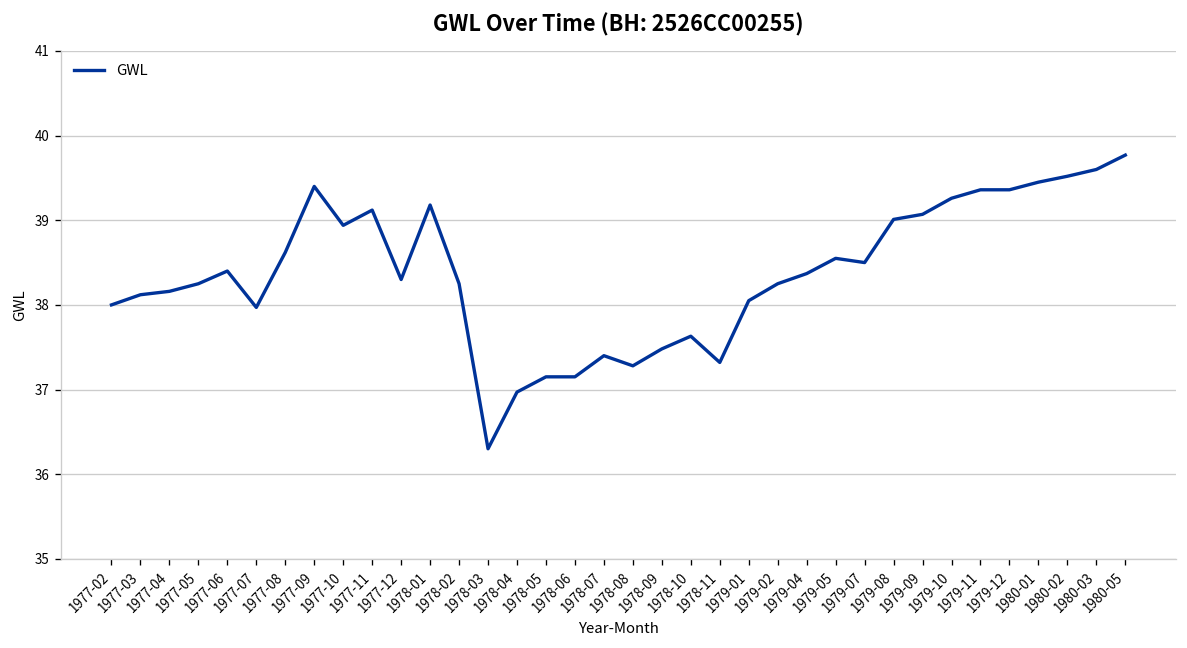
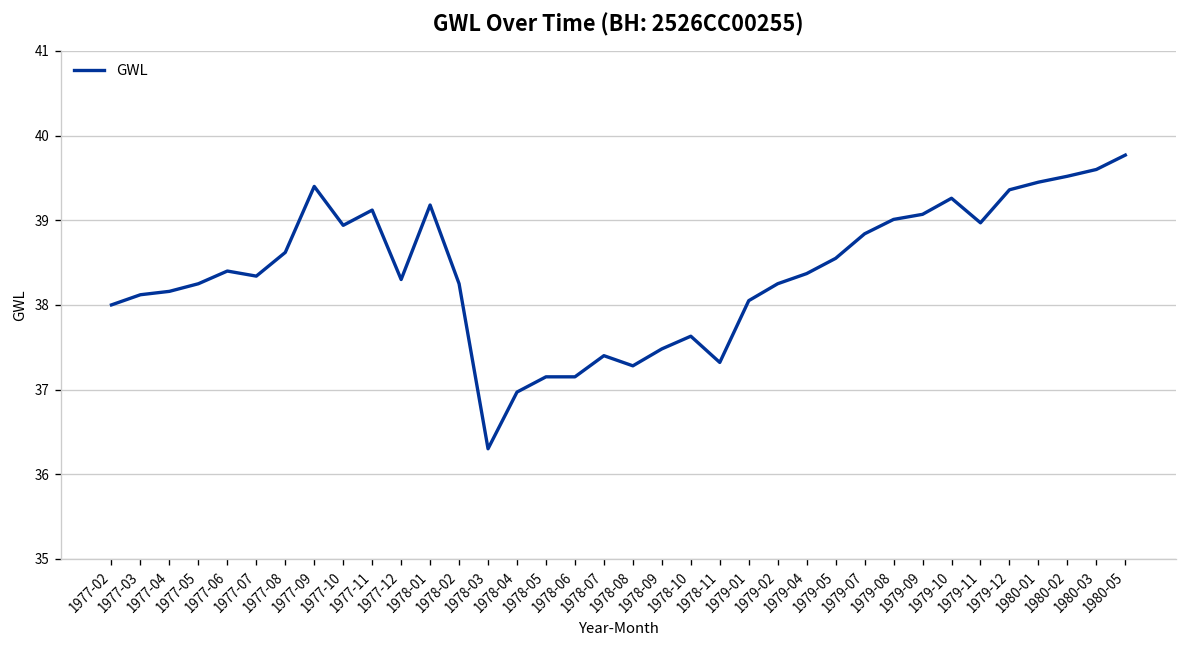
  {
    "1977-02": 38.0,
    "1977-03": 38.1,
    "1977-04": 38.2,
    "1977-05": 38.3,
    "1977-06": 38.4,
-   "1977-07": 38.0,
+   "1977-07": 38.3,
    "1977-08": 38.6,
    "1977-09": 39.4,
    "1977-10": 38.9,
    "1977-11": 39.1,
    "1977-12": 38.3,
    "1978-01": 39.2,
    "1978-02": 38.3,
    "1978-03": 36.3,
    "1978-04": 37.0,
    "1978-05": 37.2,
    "1978-06": 37.2,
    "1978-07": 37.4,
    "1978-08": 37.3,
    "1978-09": 37.5,
    "1978-10": 37.6,
    "1978-11": 37.3,
    "1979-01": 38.1,
    "1979-02": 38.3,
    "1979-04": 38.4,
    "1979-05": 38.6,
-   "1979-07": 38.5,
+   "1979-07": 38.8,
    "1979-08": 39.0,
    "1979-09": 39.1,
    "1979-10": 39.3,
-   "1979-11": 39.4,
+   "1979-11": 39.0,
    "1979-12": 39.4,
    "1980-01": 39.5,
    "1980-02": 39.5,
    "1980-03": 39.6,
    "1980-05": 39.8
  }
